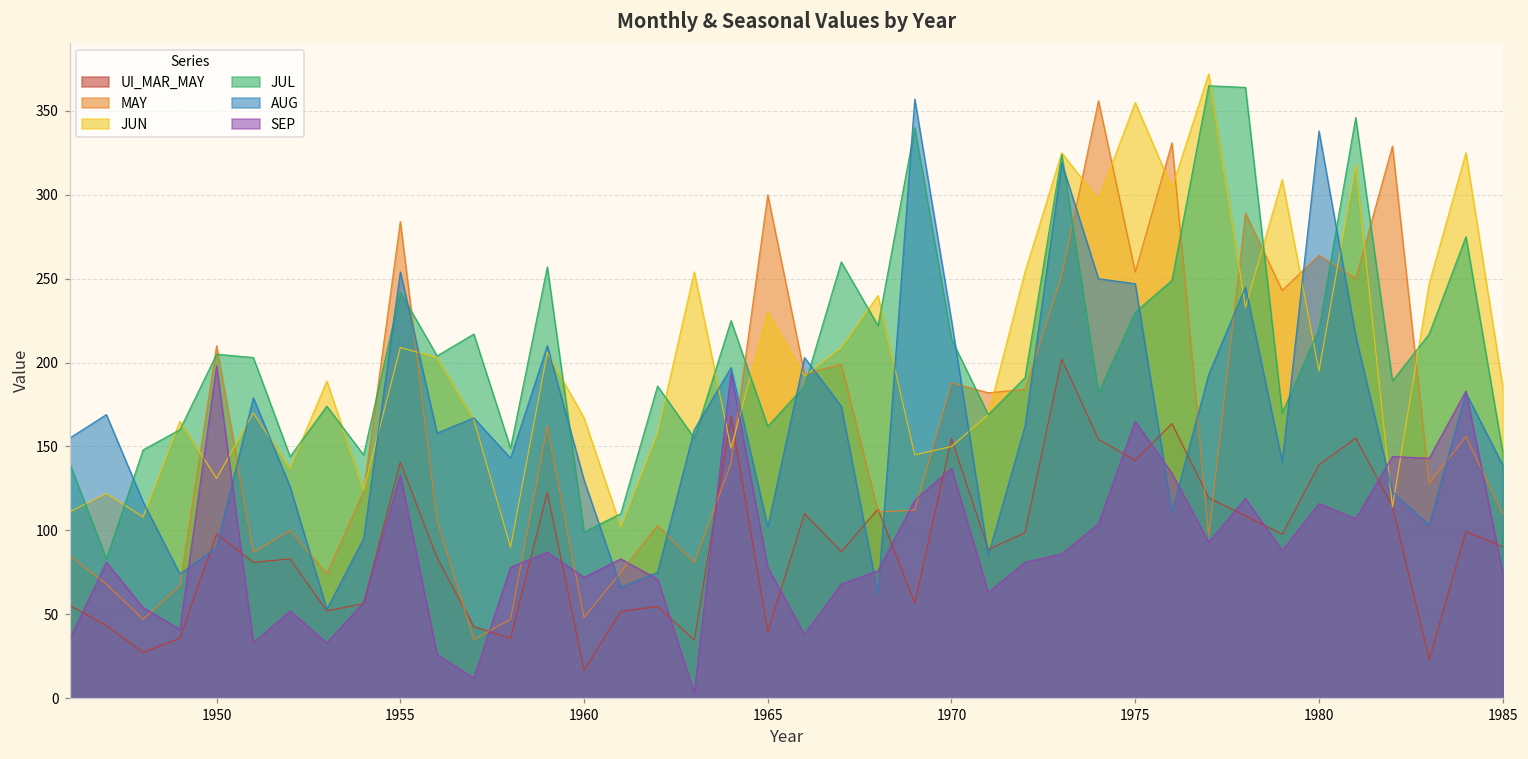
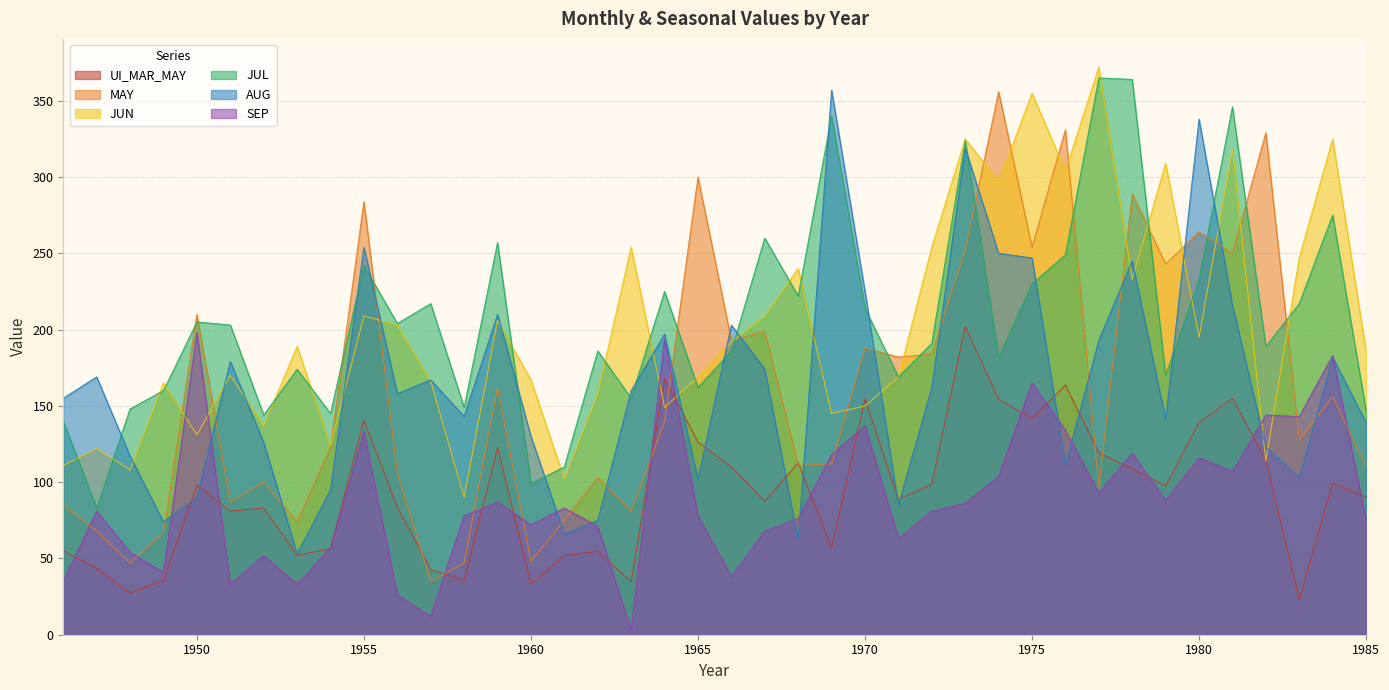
  {
    "UI_MAR_MAY": {
      "1950": 98,
      "1955": 141,
-     "1960": 17,
-     "1965": 39,
+     "1960": 33,
+     "1965": 126,
      "1970": 155,
      "1975": 142,
      "1980": 139,
      "1985": 90
    },
    "MAY": {
      "1950": 210,
      "1955": 284,
      "1960": 48,
      "1965": 300,
      "1970": 188,
      "1975": 254,
      "1980": 264,
      "1985": 110
    },
    "JUN": {
      "1950": 131,
      "1955": 209,
      "1960": 167,
-     "1965": 230,
+     "1965": 169,
      "1970": 150,
      "1975": 355,
      "1980": 195,
      "1985": 186
    },
    "JUL": {
      "1950": 205,
      "1955": 242,
      "1960": 99,
      "1965": 162,
      "1970": 214,
      "1975": 230,
-     "1980": 220,
+     "1980": 233,
      "1985": 147
    },
    "AUG": {
      "1950": 90,
      "1955": 254,
      "1960": 130,
      "1965": 102,
      "1970": 225,
      "1975": 247,
      "1980": 338,
      "1985": 139
    },
    "SEP": {
      "1950": 198,
      "1955": 133,
      "1960": 72,
      "1965": 78,
      "1970": 137,
      "1975": 165,
      "1980": 116,
      "1985": 75
    }
  }
